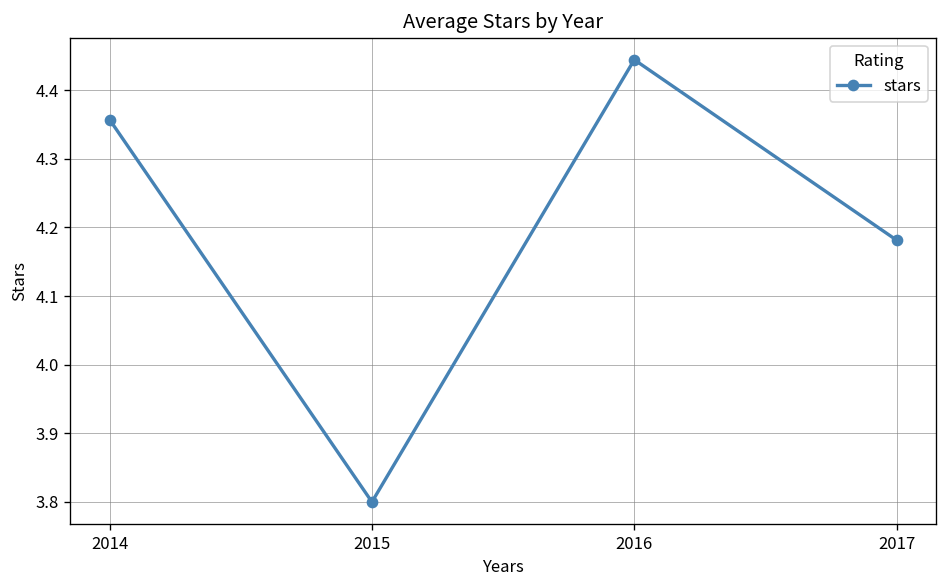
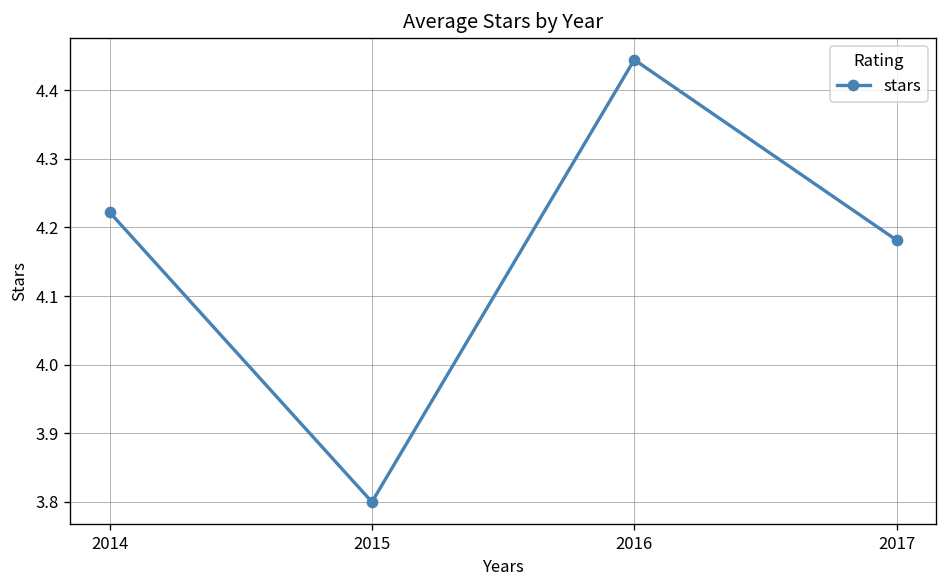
  {
-   "2014": 4.36,
+   "2014": 4.22,
    "2015": 3.80,
    "2016": 4.44,
    "2017": 4.18
  }
